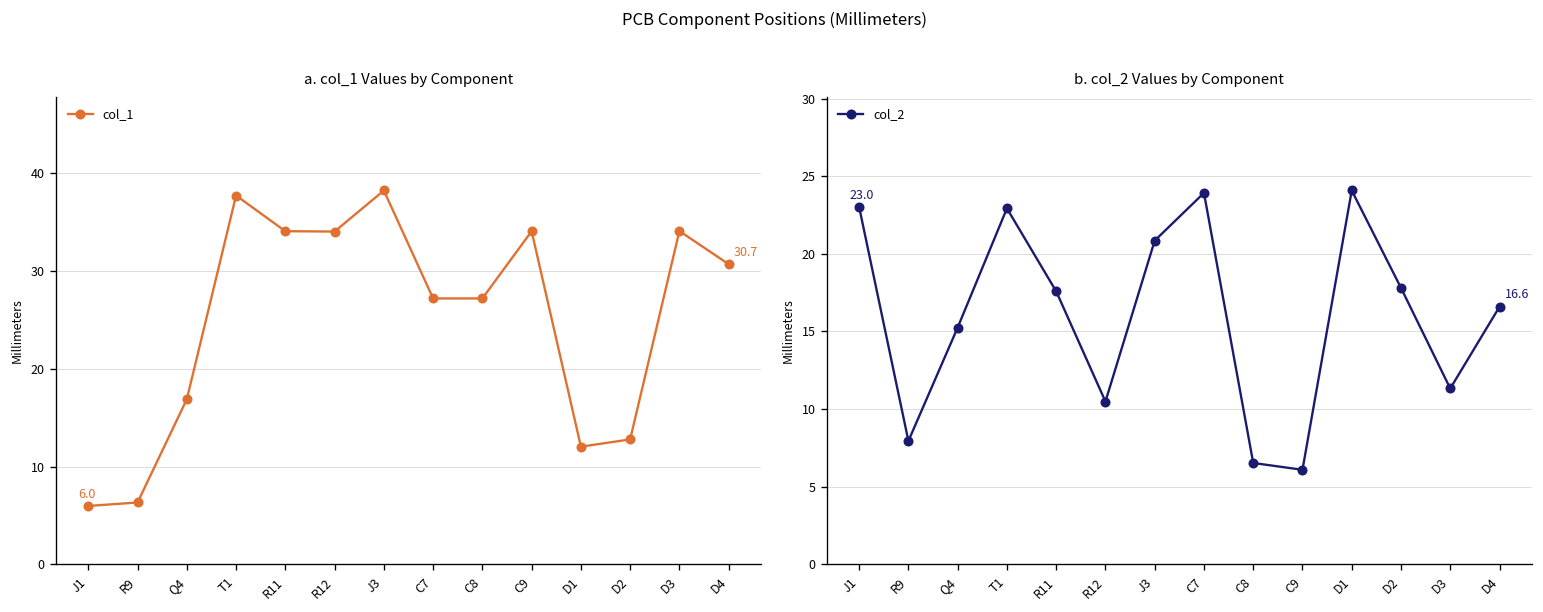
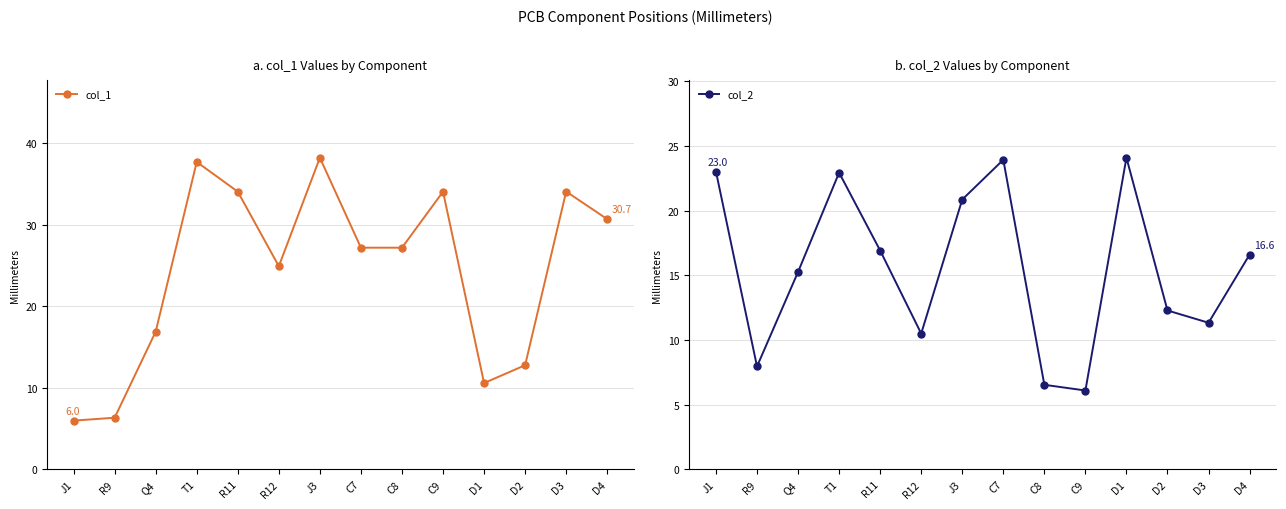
  {
    "a. col_1 Values by Component": {
      "R9": 6,
      "Q4": 17,
      "T1": 38,
      "R11": 34,
-     "R12": 34,
+     "R12": 25,
      "J3": 38,
      "C7": 27,
      "C8": 27,
      "C9": 34,
-     "D1": 12,
+     "D1": 11,
      "D2": 13,
      "D3": 34
    },
    "b. col_2 Values by Component": {
      "R9": 8.0,
      "Q4": 15.3,
      "T1": 22.9,
-     "R11": 17.6,
+     "R11": 16.9,
      "R12": 10.5,
      "J3": 20.9,
      "C7": 23.9,
      "C8": 6.5,
      "C9": 6.1,
      "D1": 24.1,
-     "D2": 17.8,
+     "D2": 12.3,
      "D3": 11.3
    }
  }
